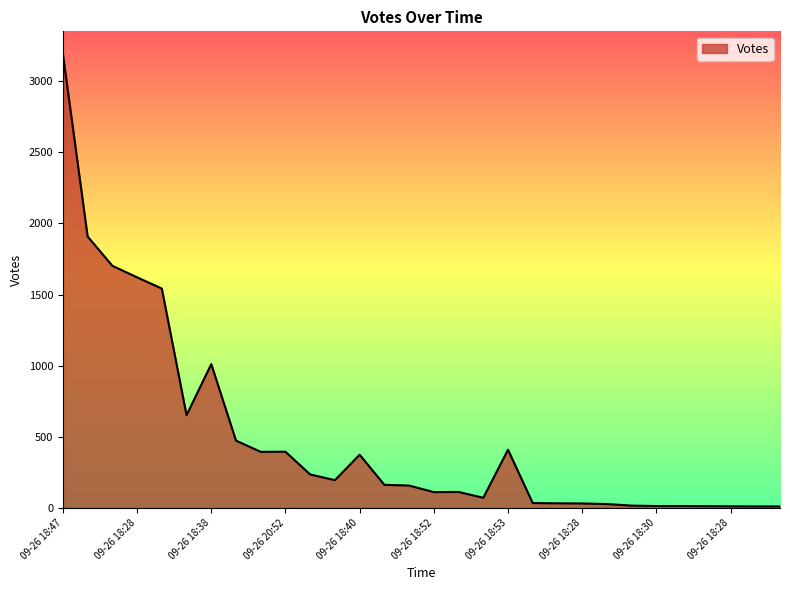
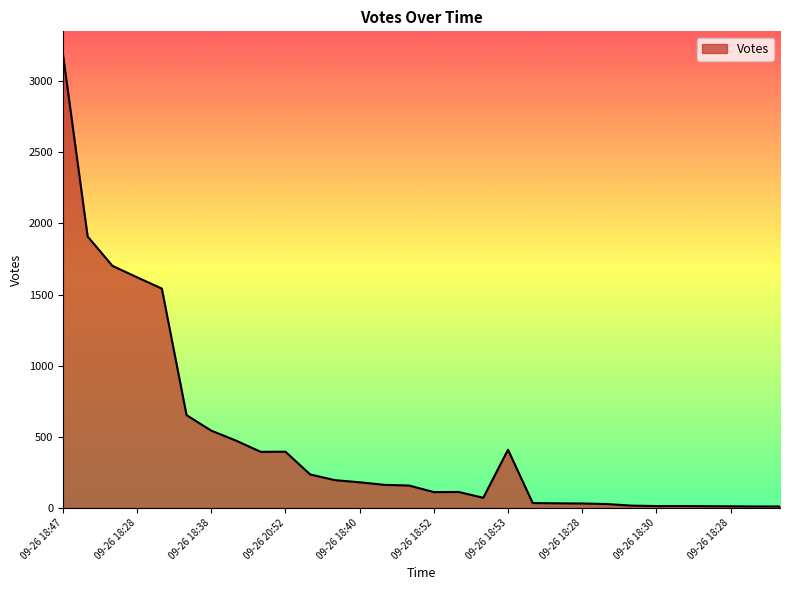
  {
    "09-26 18:47": 3190,
-   "09-26 18:38": 1010,
+   "09-26 18:38": 540,
    "09-26 20:52": 400,
-   "09-26 18:40": 370,
+   "09-26 18:40": 180,
    "09-26 18:53": 410,
    "09-26 18:30": 10
  }
